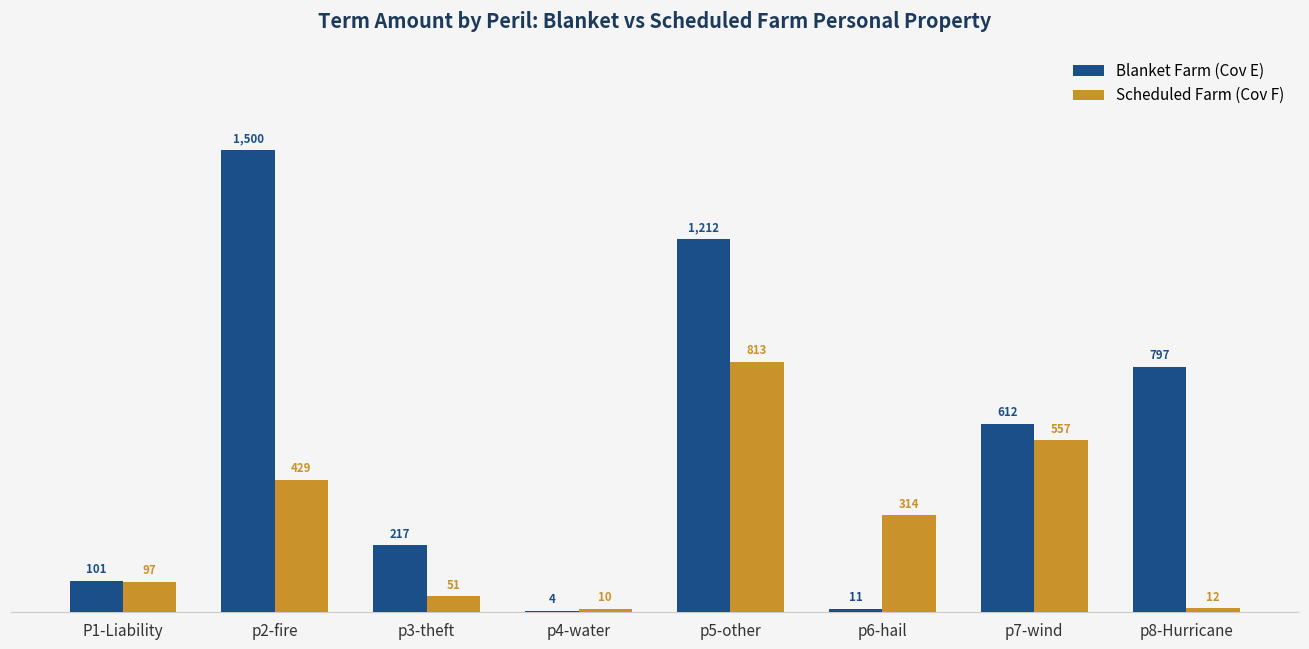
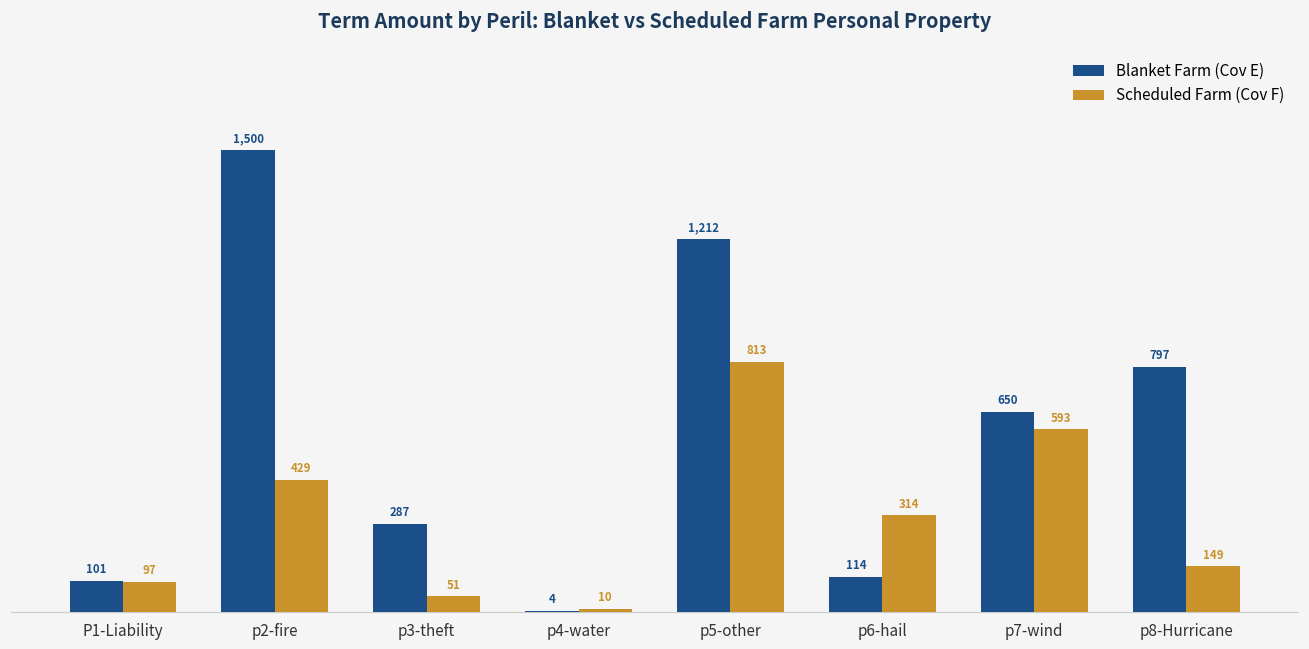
  {
    "Blanket Farm (Cov E)": {
      "P1-Liability": "101",
      "p2-fire": "1,500",
-     "p3-theft": "217",
+     "p3-theft": "287",
      "p4-water": "4",
      "p5-other": "1,212",
-     "p6-hail": "11",
-     "p7-wind": "612",
+     "p6-hail": "114",
+     "p7-wind": "650",
      "p8-Hurricane": "797"
    },
    "Scheduled Farm (Cov F)": {
      "P1-Liability": "97",
      "p2-fire": "429",
      "p3-theft": "51",
      "p4-water": "10",
      "p5-other": "813",
      "p6-hail": "314",
-     "p7-wind": "557",
-     "p8-Hurricane": "12"
+     "p7-wind": "593",
+     "p8-Hurricane": "149"
    }
  }
